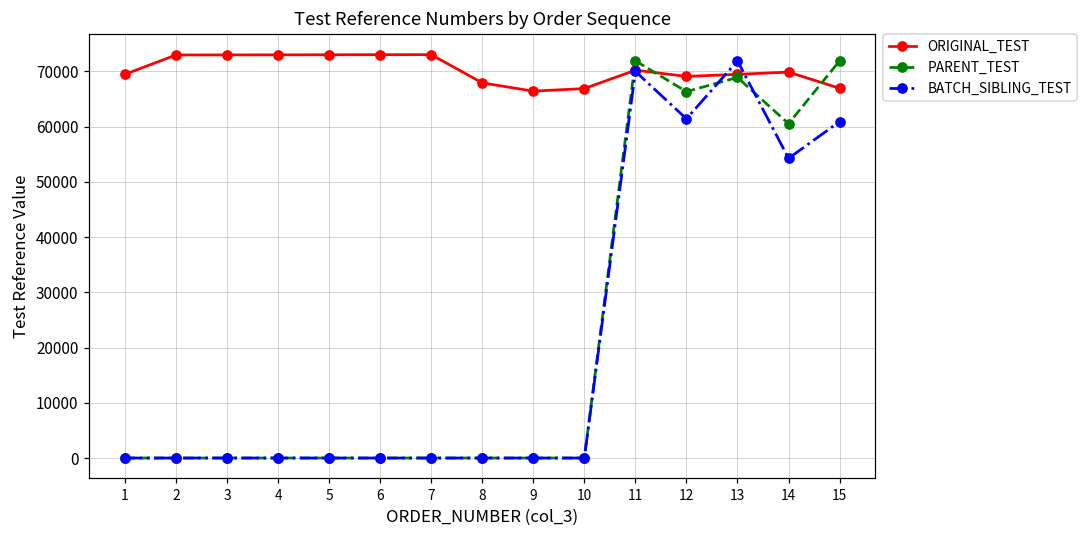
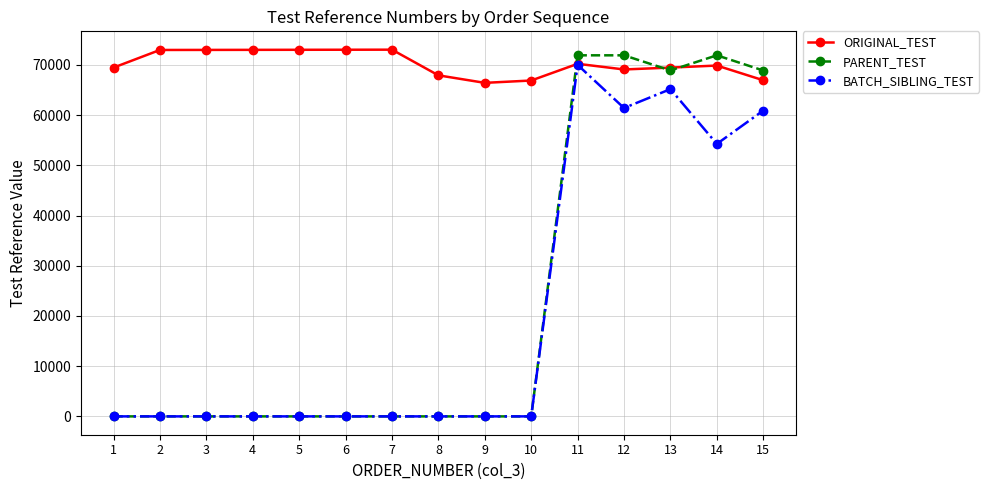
  {
    "ORIGINAL_TEST": {
      "1": 69000,
      "2": 73000,
      "3": 73000,
      "4": 73000,
      "5": 73000,
      "6": 73000,
      "7": 73000,
      "8": 68000,
      "9": 66000,
      "10": 67000,
      "12": 69000,
      "13": 69000,
      "14": 70000,
      "15": 67000
    },
    "PARENT_TEST": {
      "11": 72000,
-     "12": 66000,
+     "12": 72000,
      "13": 69000,
-     "14": 61000,
-     "15": 72000
+     "14": 72000,
+     "15": 69000
    },
    "BATCH_SIBLING_TEST": {
      "12": 61000,
-     "13": 72000,
+     "13": 65000,
      "14": 54000,
      "15": 61000
    }
  }
